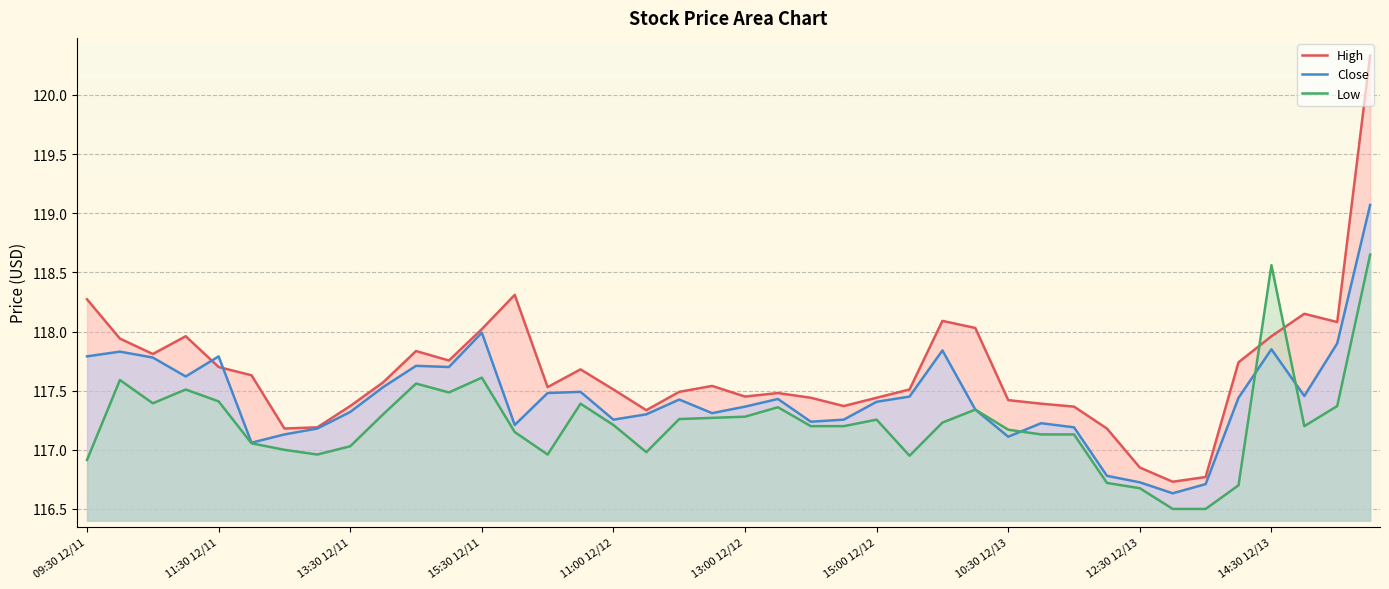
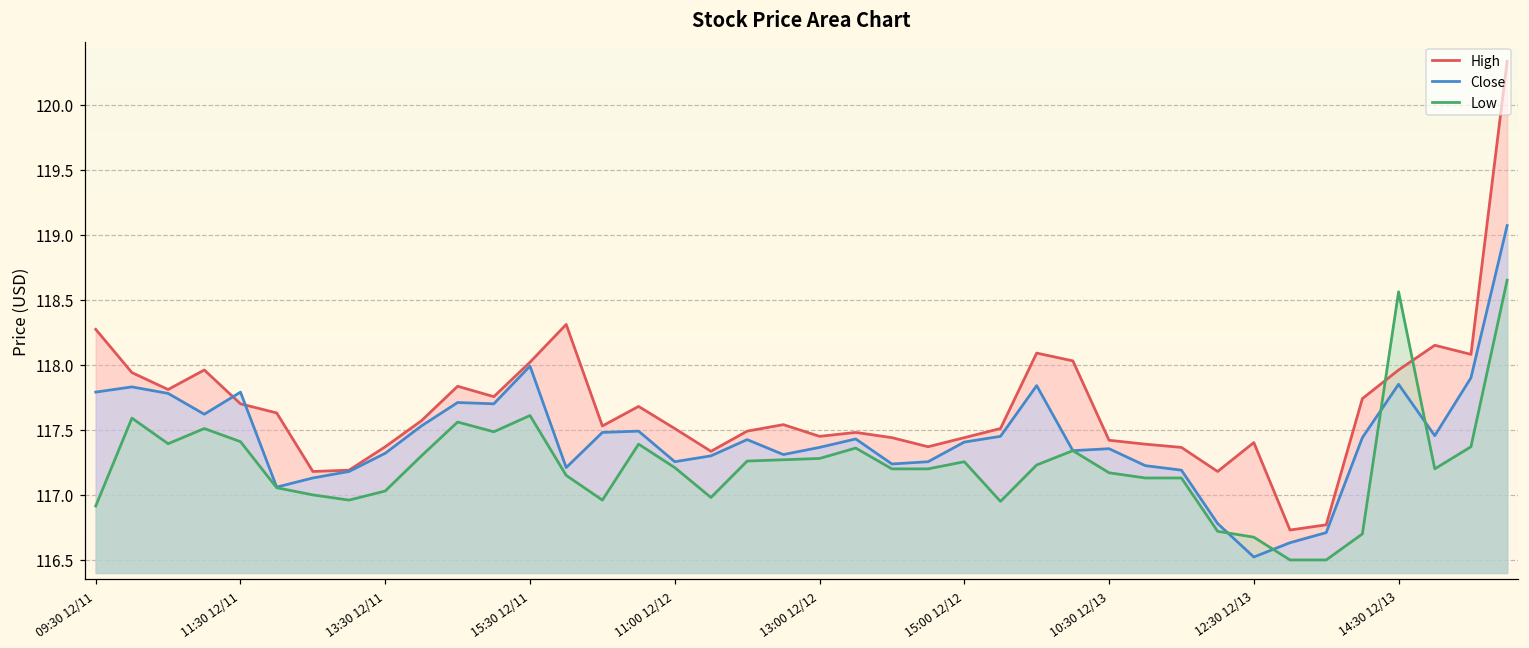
  {
    "High": {
      "09:30 12/11": 118.27,
      "11:30 12/11": 117.70,
      "13:30 12/11": 117.37,
      "15:30 12/11": 118.02,
      "11:00 12/12": 117.51,
      "13:00 12/12": 117.45,
      "15:00 12/12": 117.44,
      "10:30 12/13": 117.42,
-     "12:30 12/13": 116.85,
+     "12:30 12/13": 117.40,
      "14:30 12/13": 117.96
    },
    "Close": {
      "09:30 12/11": 117.79,
      "11:30 12/11": 117.79,
      "13:30 12/11": 117.32,
      "15:30 12/11": 117.99,
      "11:00 12/12": 117.25,
      "13:00 12/12": 117.36,
      "15:00 12/12": 117.41,
-     "10:30 12/13": 117.11,
-     "12:30 12/13": 116.72,
+     "10:30 12/13": 117.36,
+     "12:30 12/13": 116.52,
      "14:30 12/13": 117.85
    },
    "Low": {
      "09:30 12/11": 116.91,
      "11:30 12/11": 117.41,
      "13:30 12/11": 117.03,
      "15:30 12/11": 117.61,
      "11:00 12/12": 117.21,
      "13:00 12/12": 117.28,
      "15:00 12/12": 117.25,
      "10:30 12/13": 117.17,
      "12:30 12/13": 116.68,
      "14:30 12/13": 118.56
    }
  }
